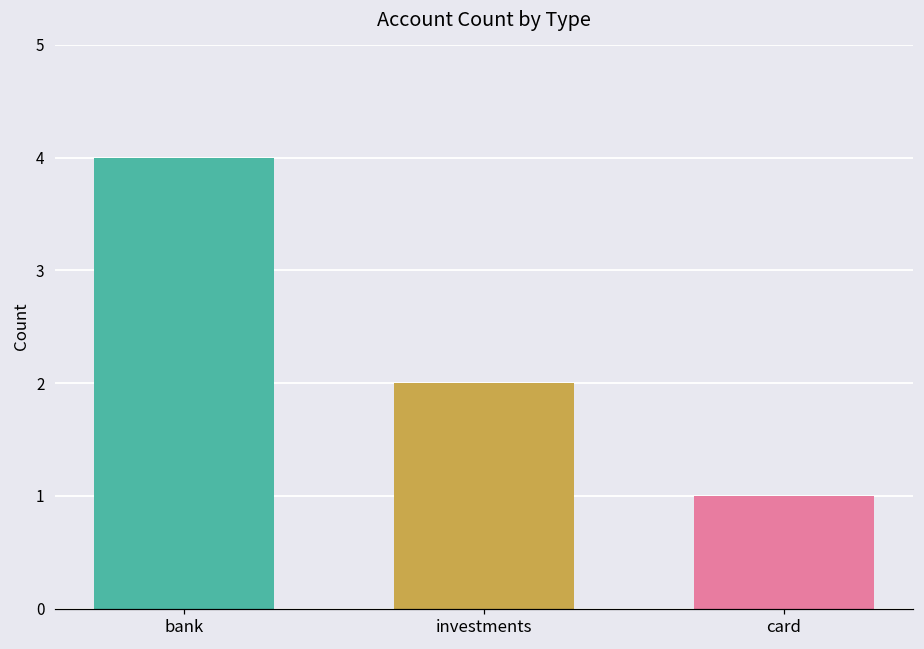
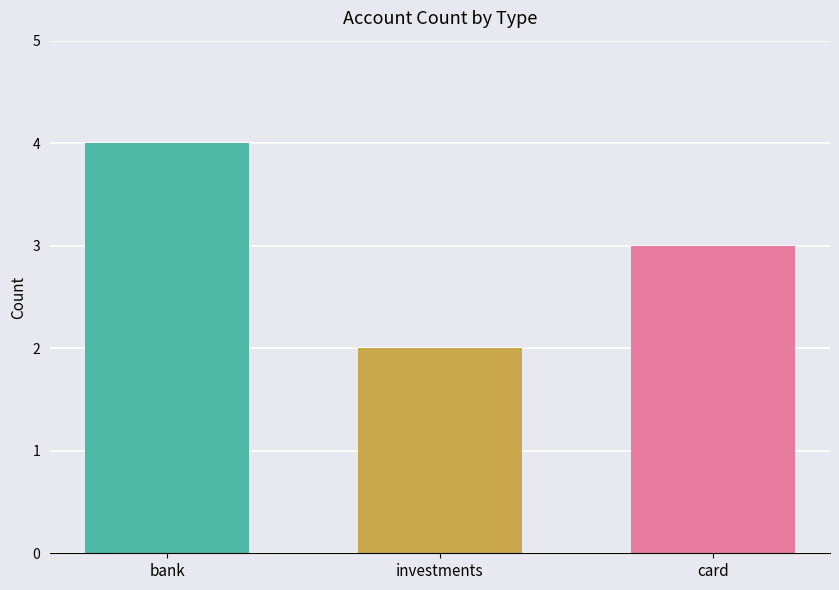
  {
    "bank": 4,
    "investments": 2,
-   "card": 1
+   "card": 3
  }
